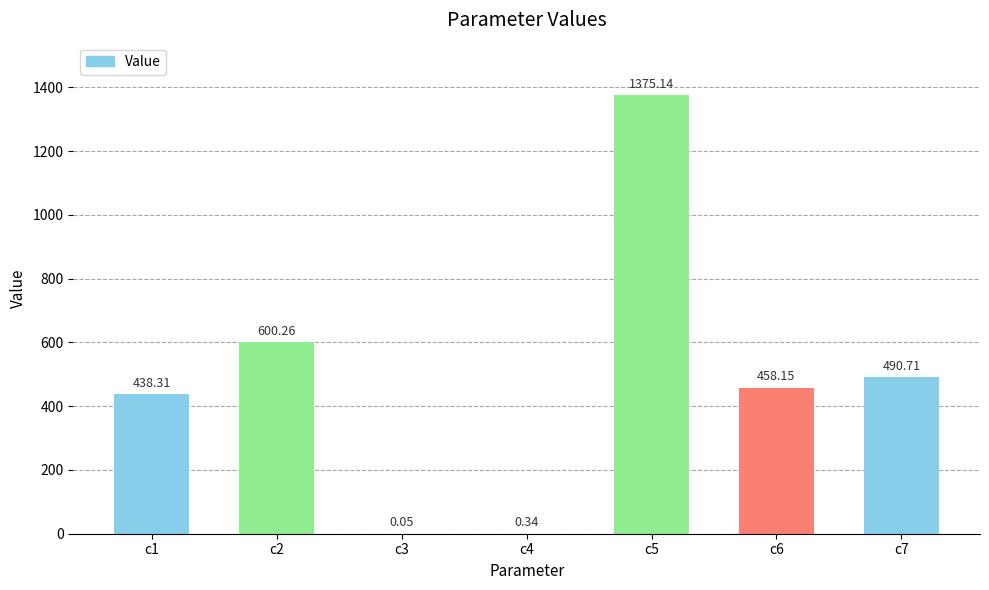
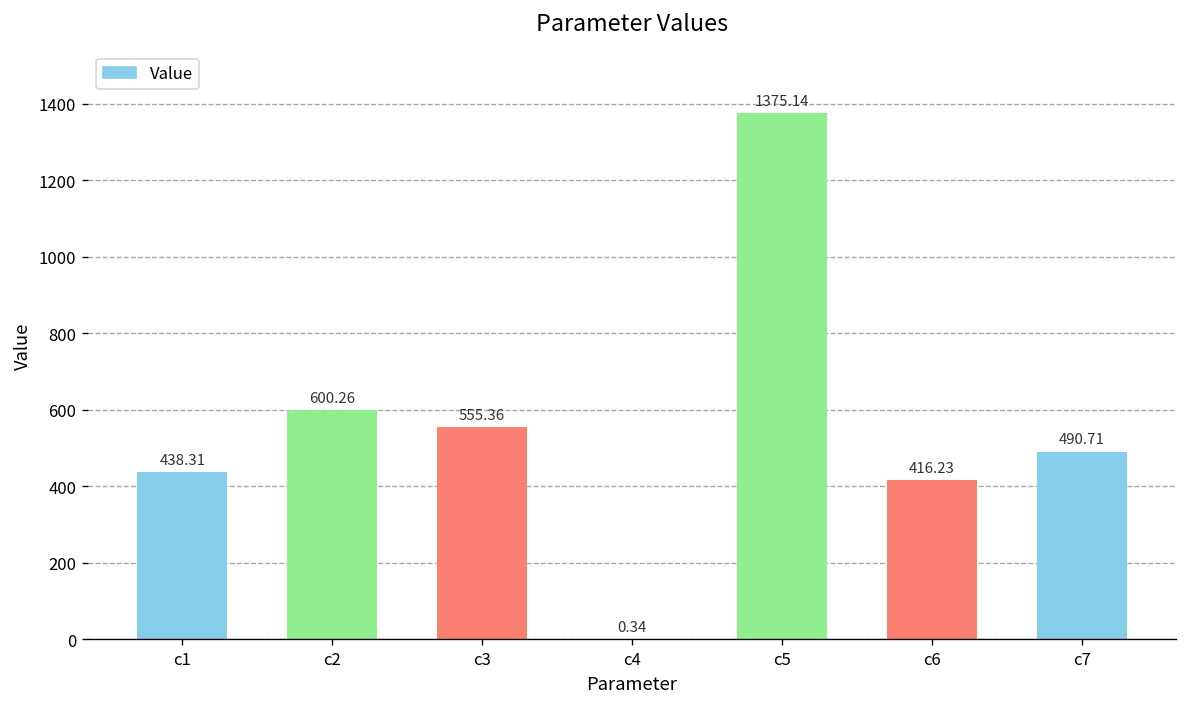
  {
    "c1": 438.31,
    "c2": 600.26,
-   "c3": 0.05,
+   "c3": 555.36,
    "c4": 0.34,
    "c5": 1375.14,
-   "c6": 458.15,
+   "c6": 416.23,
    "c7": 490.71
  }
